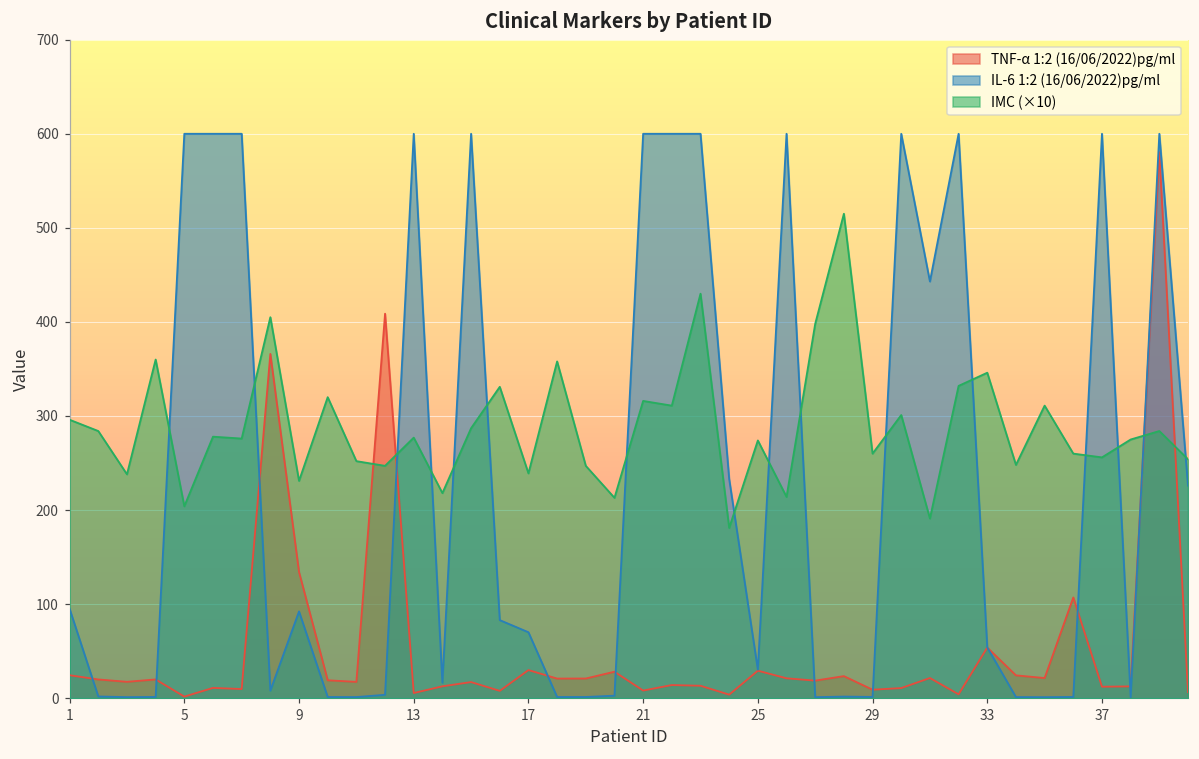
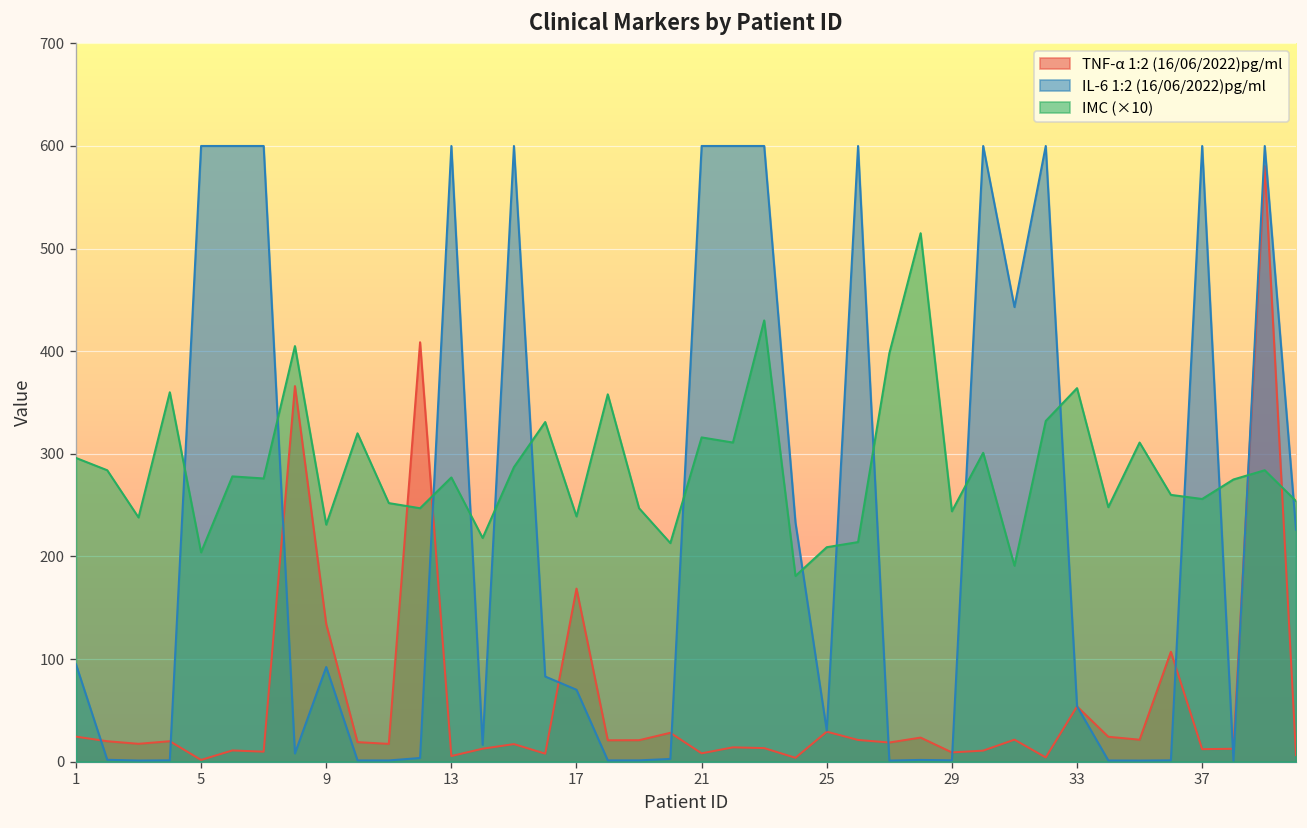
  {
    "TNF-α 1:2 (16/06/2022)pg/ml": {
      "1": 20,
      "5": 0,
      "9": 130,
      "13": 10,
-     "17": 30,
+     "17": 170,
      "21": 10,
      "29": 10,
      "37": 10
    },
    "IL-6 1:2 (16/06/2022)pg/ml": {
      "1": 90,
      "5": 600,
      "9": 90,
      "13": 600,
      "17": 70,
      "21": 600,
      "29": 0,
      "37": 600
    },
    "IMC (×10)": {
      "1": 300,
      "5": 200,
      "9": 230,
      "13": 280,
      "17": 240,
      "21": 320,
-     "25": 270,
-     "29": 260,
-     "33": 350,
+     "25": 210,
+     "29": 240,
+     "33": 360,
      "37": 260
    }
  }
